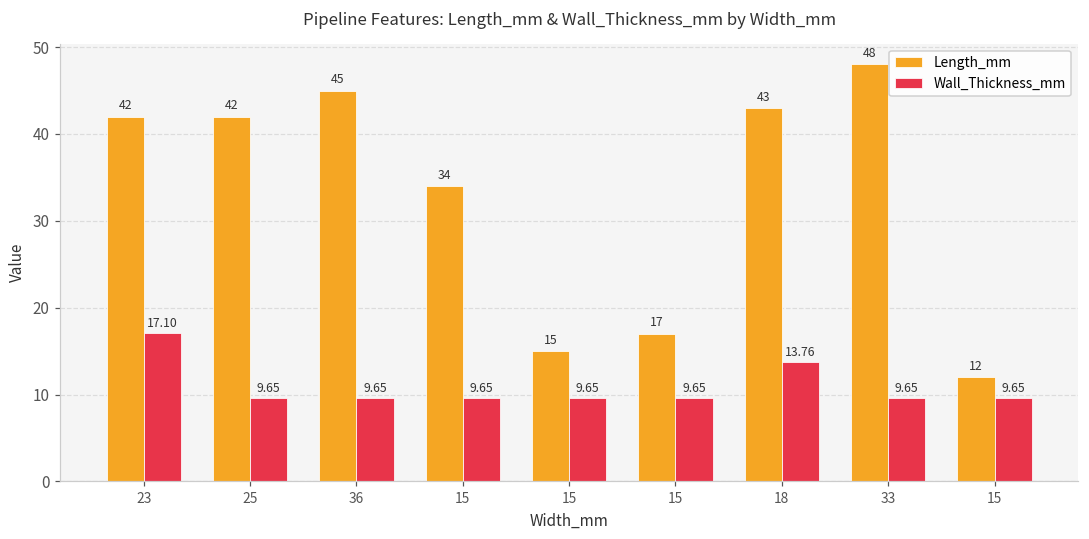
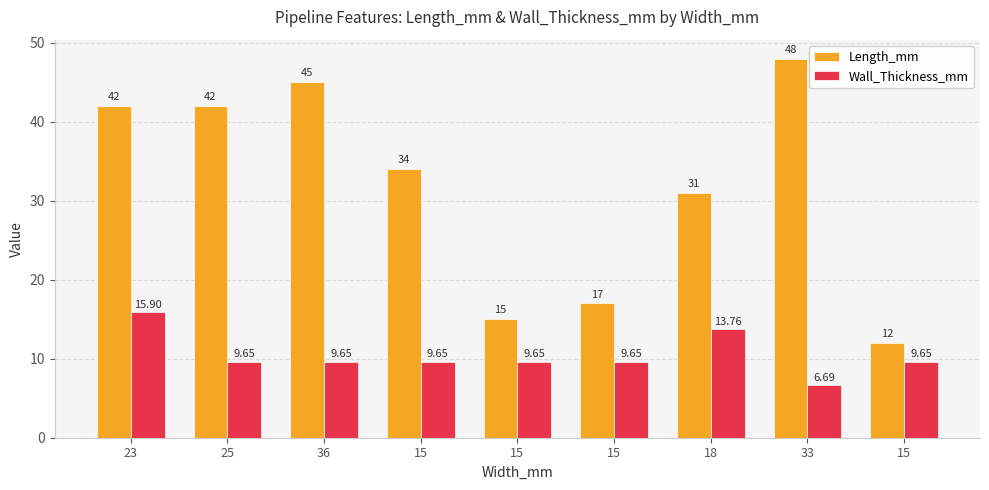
  {
    "Length_mm": {
      "23": 42,
      "25": 42,
      "36": 45,
-     "18": 43,
+     "18": 31,
      "33": 48
    },
    "Wall_Thickness_mm": {
-     "23": 17.10,
+     "23": 15.90,
      "25": 9.65,
      "36": 9.65,
      "18": 13.76,
-     "33": 9.65
+     "33": 6.69
    }
  }
